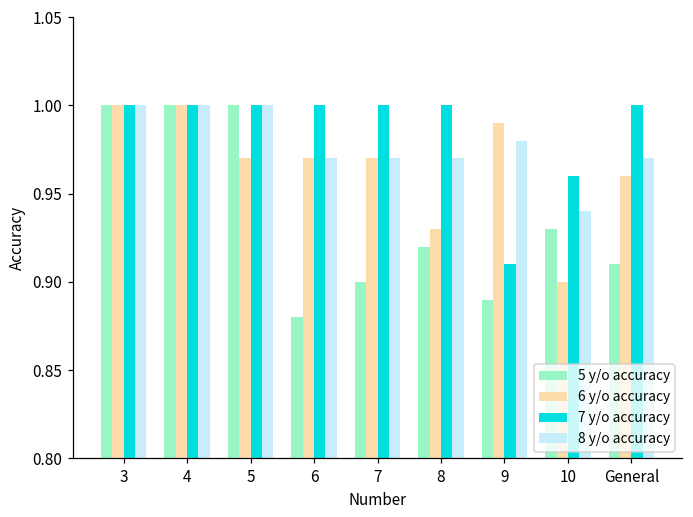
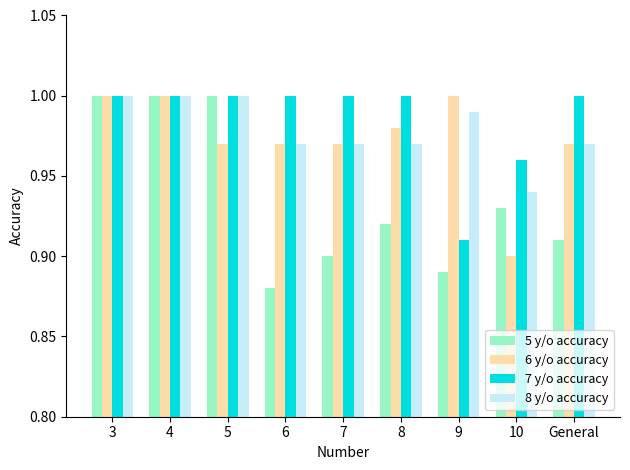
  {
    "5 y/o accuracy": {
      "3": 1.00,
      "4": 1.00,
      "5": 1.00,
      "6": 0.88,
      "7": 0.90,
      "8": 0.92,
      "9": 0.89,
      "10": 0.93,
      "General": 0.91
    },
    "6 y/o accuracy": {
      "3": 1.00,
      "4": 1.00,
      "5": 0.97,
      "6": 0.97,
      "7": 0.97,
-     "8": 0.93,
-     "9": 0.99,
+     "8": 0.98,
+     "9": 1.00,
      "10": 0.90,
-     "General": 0.96
+     "General": 0.97
    },
    "7 y/o accuracy": {
      "3": 1.00,
      "4": 1.00,
      "5": 1.00,
      "6": 1.00,
      "7": 1.00,
      "8": 1.00,
      "9": 0.91,
      "10": 0.96,
      "General": 1.00
    },
    "8 y/o accuracy": {
      "3": 1.00,
      "4": 1.00,
      "5": 1.00,
      "6": 0.97,
      "7": 0.97,
      "8": 0.97,
-     "9": 0.98,
+     "9": 0.99,
      "10": 0.94,
      "General": 0.97
    }
  }
